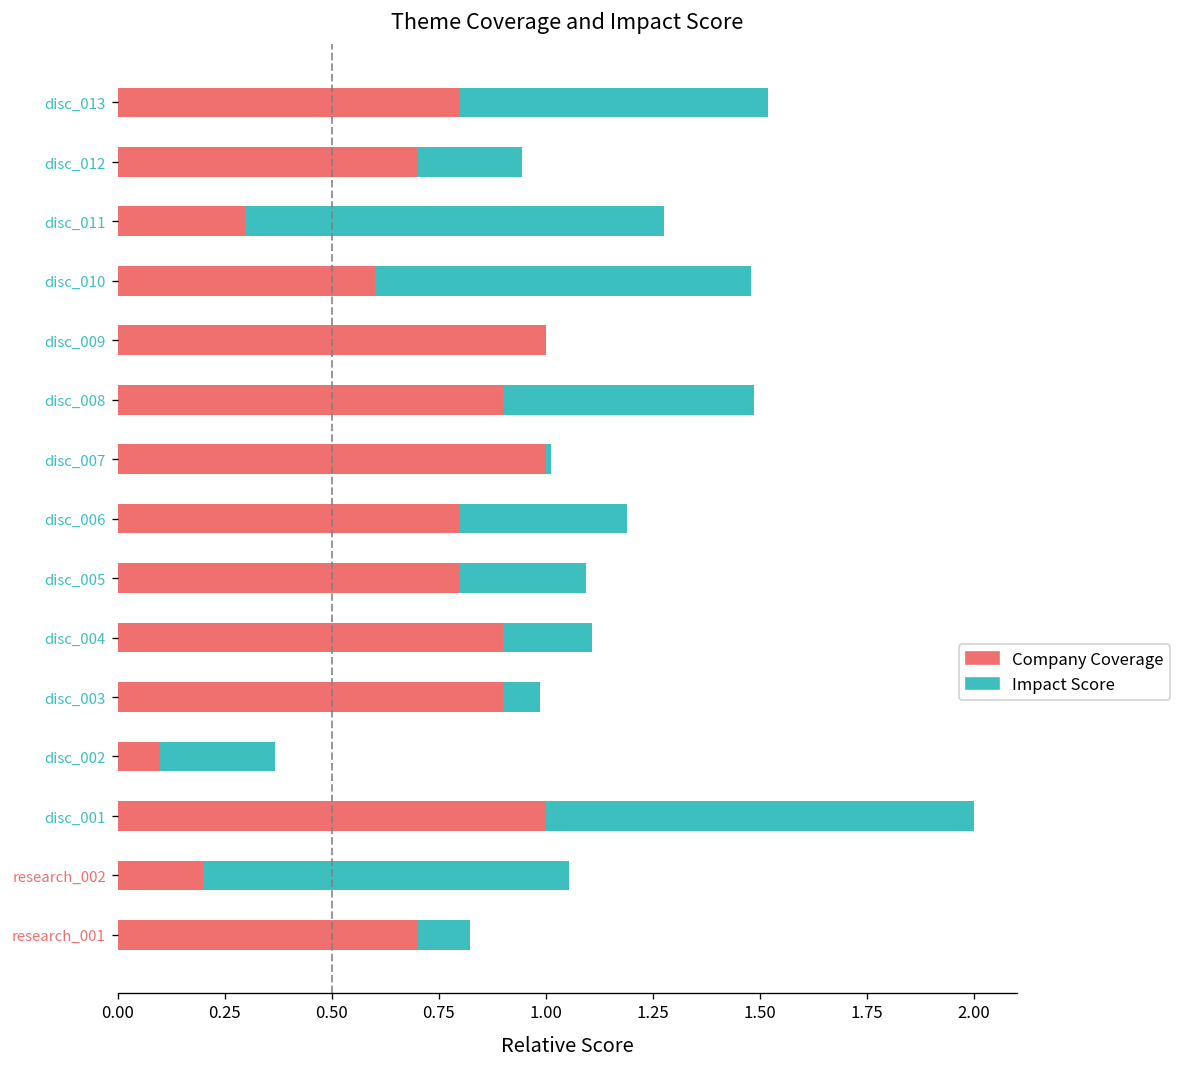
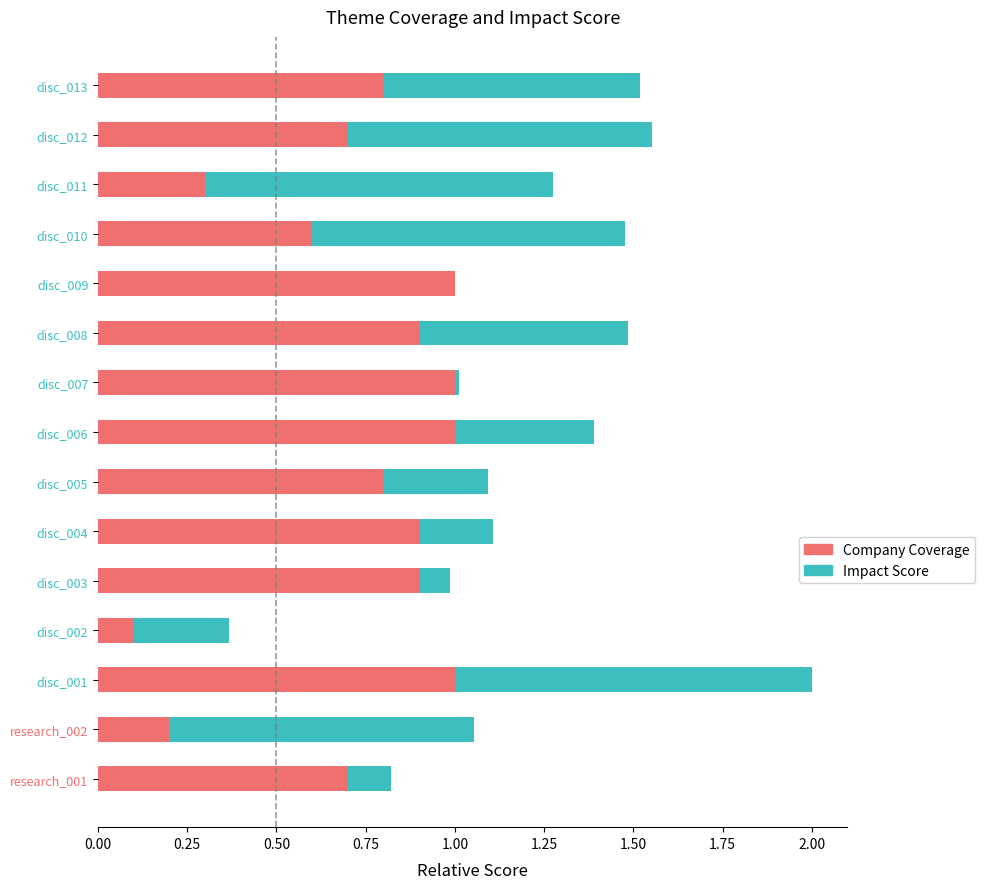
  {
    "Company Coverage": {
      "disc_013": 0.80,
      "disc_012": 0.70,
      "disc_011": 0.30,
      "disc_010": 0.60,
      "disc_009": 1.00,
      "disc_008": 0.90,
      "disc_007": 1.00,
-     "disc_006": 0.80,
+     "disc_006": 1.00,
      "disc_005": 0.80,
      "disc_004": 0.90,
      "disc_003": 0.90,
      "disc_002": 0.10,
      "disc_001": 1.00,
      "research_002": 0.20,
      "research_001": 0.70
    },
    "Impact Score": {
      "disc_013": 0.72,
-     "disc_012": 0.24,
+     "disc_012": 0.85,
      "disc_011": 0.98,
      "disc_010": 0.88,
      "disc_009": 0.00,
      "disc_008": 0.59,
      "disc_007": 0.01,
      "disc_006": 0.39,
      "disc_005": 0.29,
      "disc_004": 0.21,
      "disc_003": 0.09,
      "disc_002": 0.27,
      "disc_001": 1.00,
      "research_002": 0.85,
      "research_001": 0.12
    }
  }
